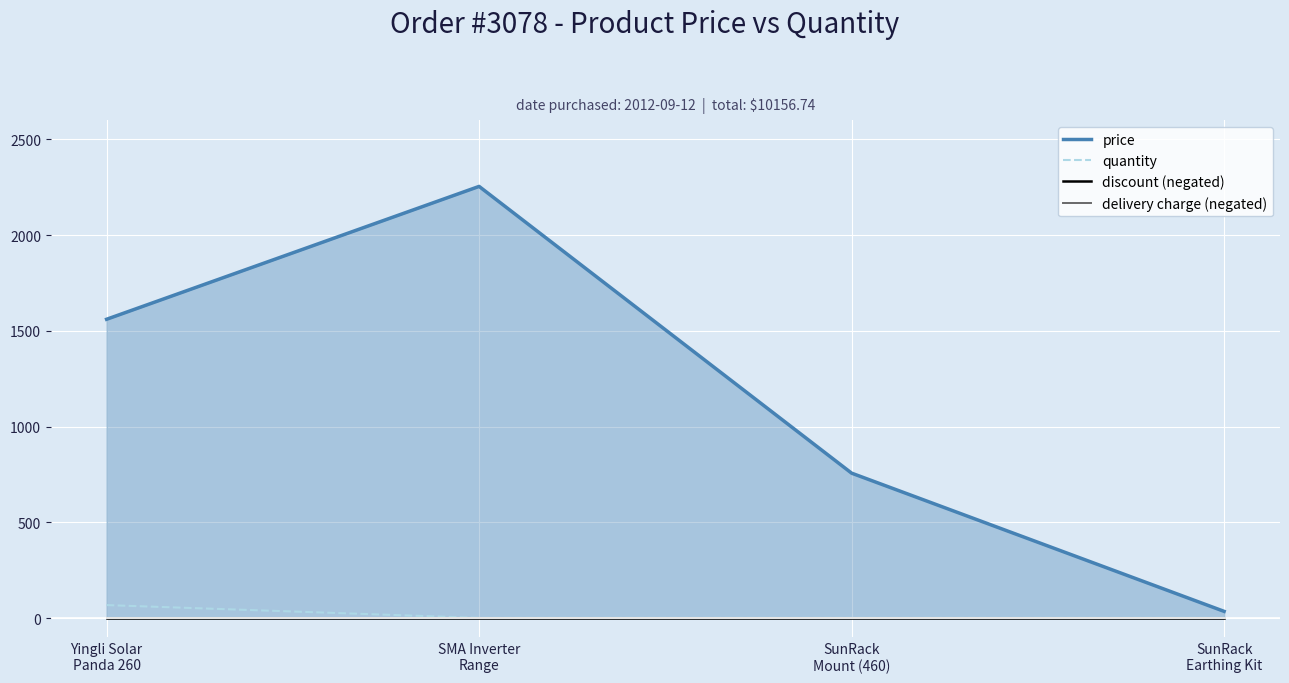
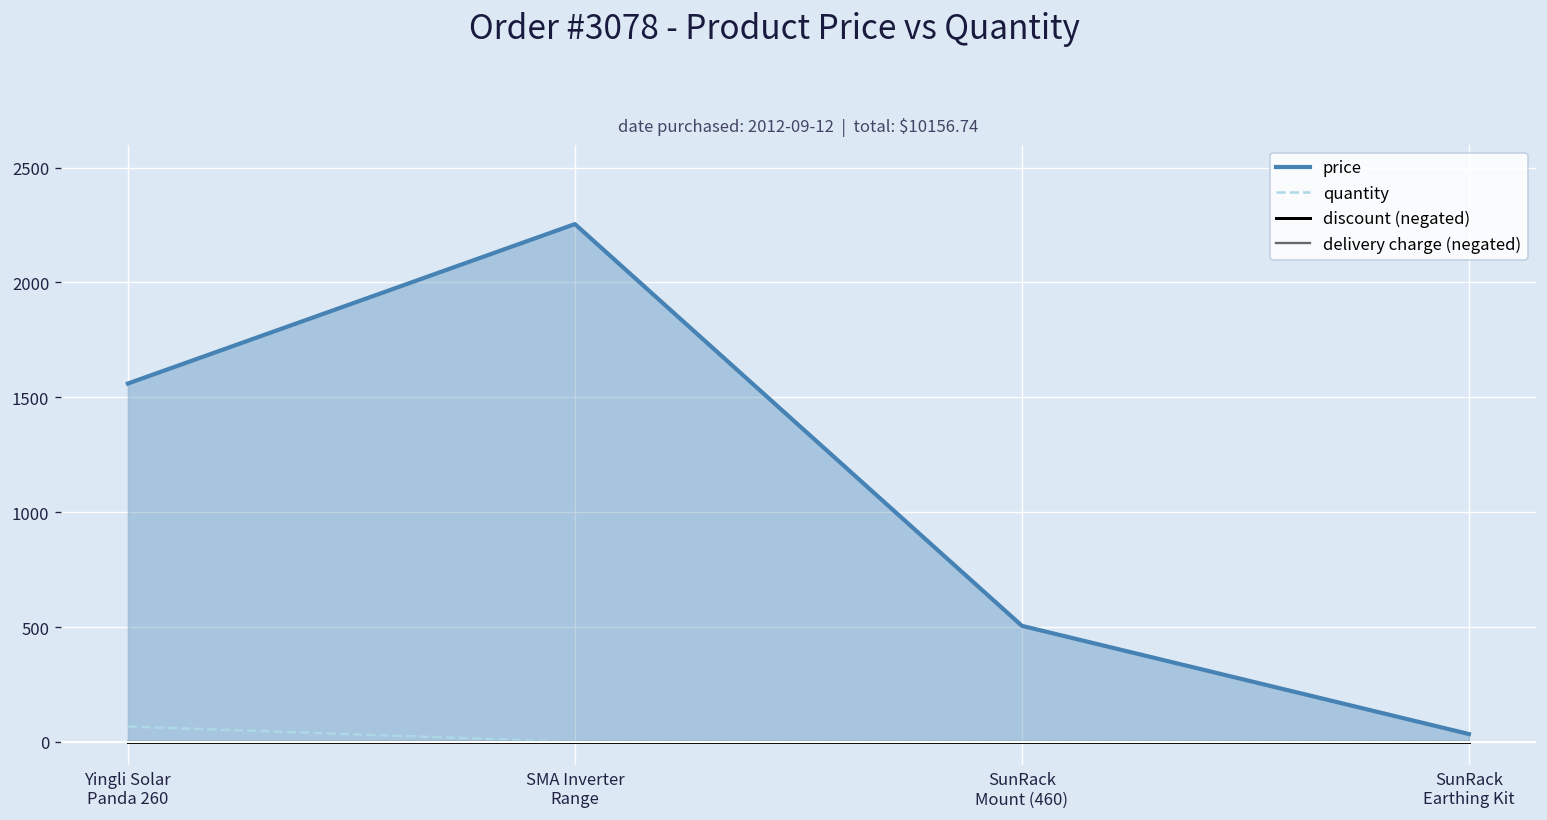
  {
    "price": {
      "Yingli Solar Panda 260": 1560,
      "SMA Inverter Range": 2250,
-     "SunRack Mount (460)": 760,
+     "SunRack Mount (460)": 510,
      "SunRack Earthing Kit": 40
    },
    "quantity": {
      "Yingli Solar Panda 260": 70
    },
    "delivery charge (negated)": {
      "Yingli Solar Panda 260": 0
    }
  }
